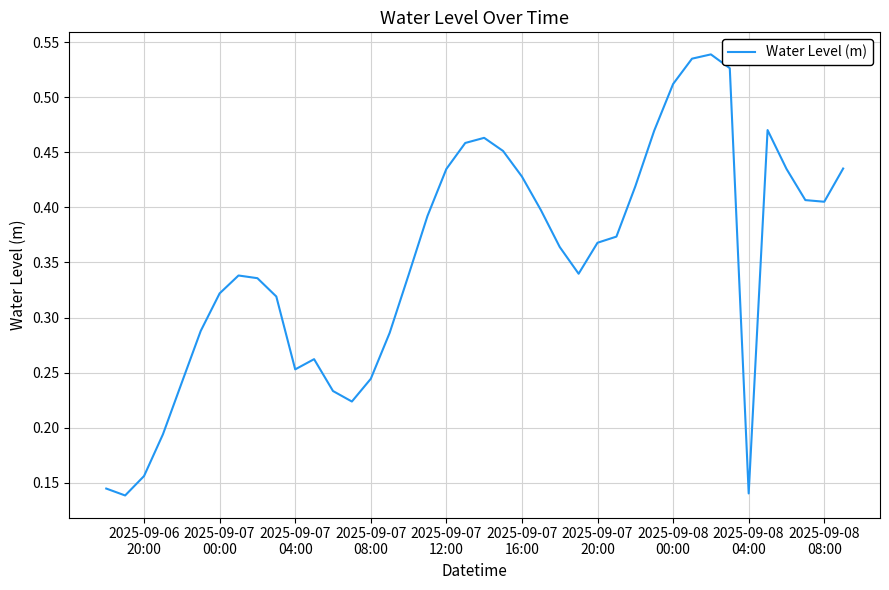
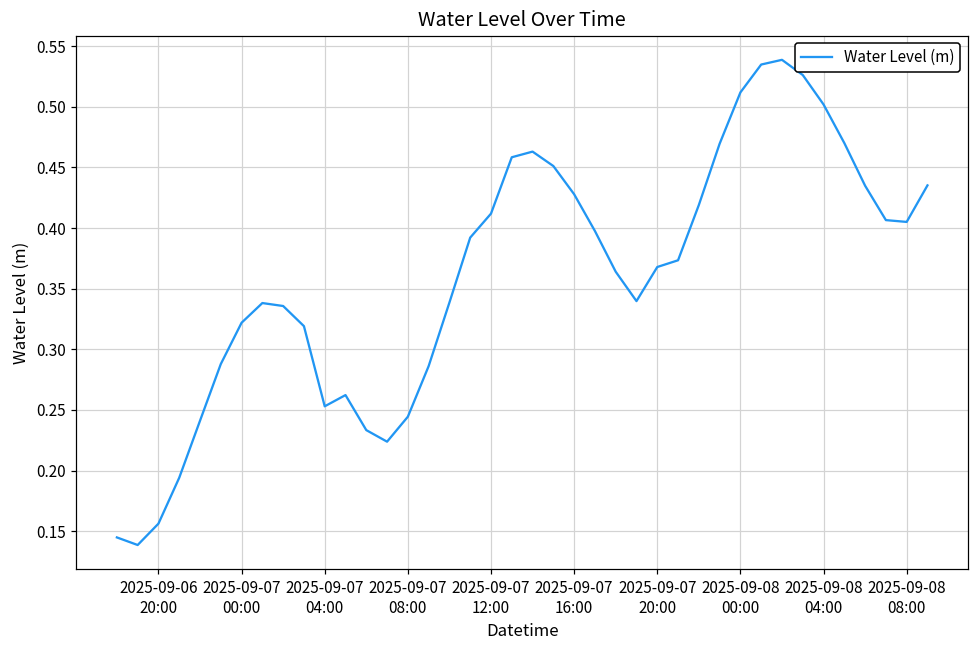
  {
    "2025-09-06 20:00": 0.156,
    "2025-09-07 00:00": 0.322,
    "2025-09-07 04:00": 0.253,
    "2025-09-07 08:00": 0.244,
-   "2025-09-07 12:00": 0.435,
+   "2025-09-07 12:00": 0.412,
    "2025-09-07 16:00": 0.428,
    "2025-09-07 20:00": 0.368,
    "2025-09-08 00:00": 0.512,
-   "2025-09-08 04:00": 0.140,
+   "2025-09-08 04:00": 0.502,
    "2025-09-08 08:00": 0.405
  }
